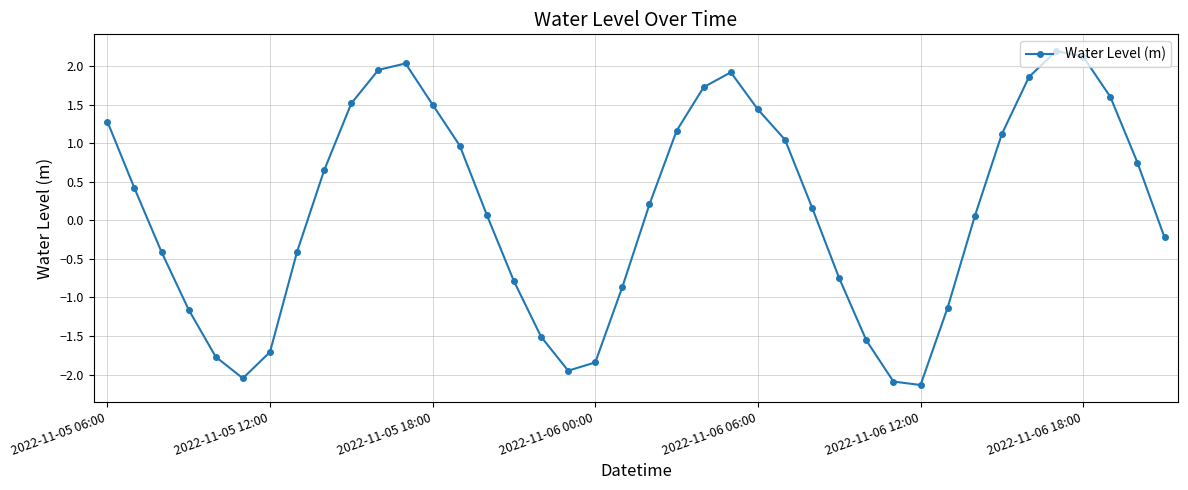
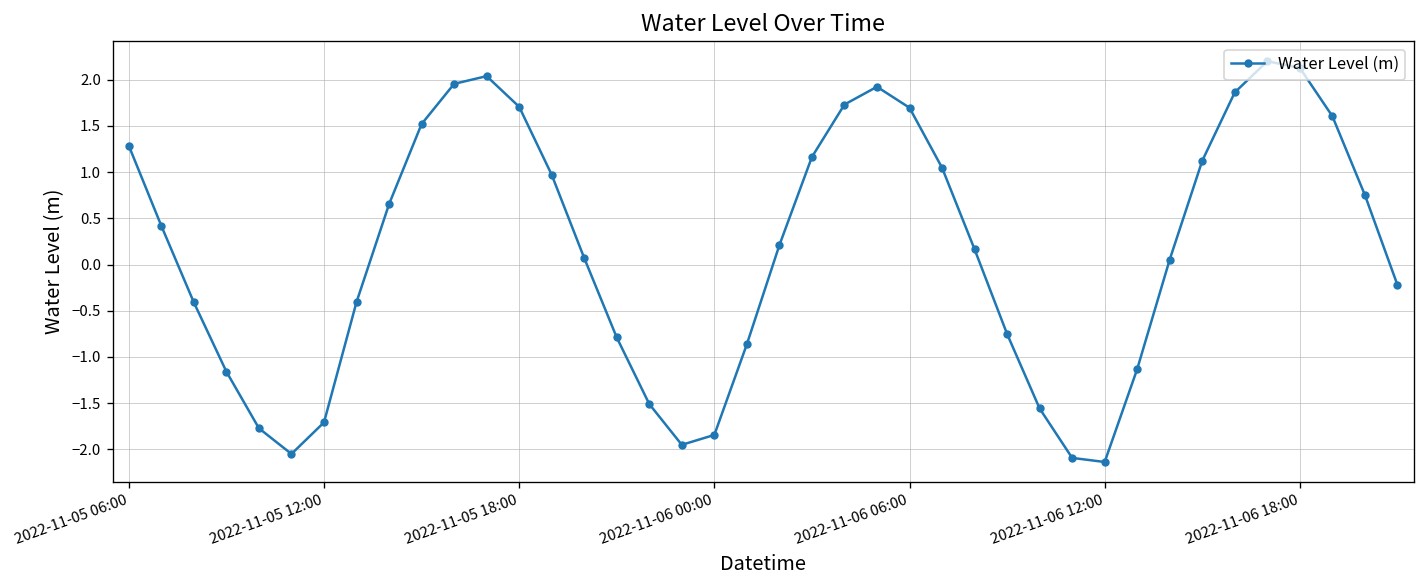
  {
    "2022-11-05 06:00": 1.3,
    "2022-11-05 12:00": -1.7,
-   "2022-11-05 18:00": 1.5,
+   "2022-11-05 18:00": 1.7,
    "2022-11-06 00:00": -1.8,
-   "2022-11-06 06:00": 1.4,
+   "2022-11-06 06:00": 1.7,
    "2022-11-06 12:00": -2.1
  }
